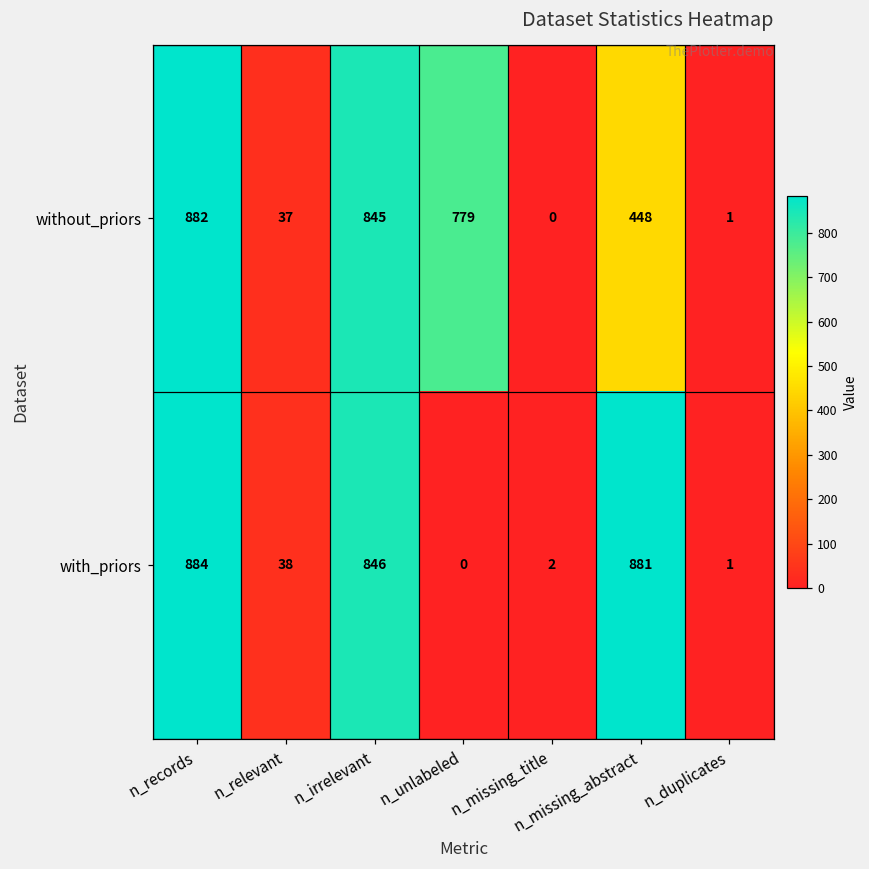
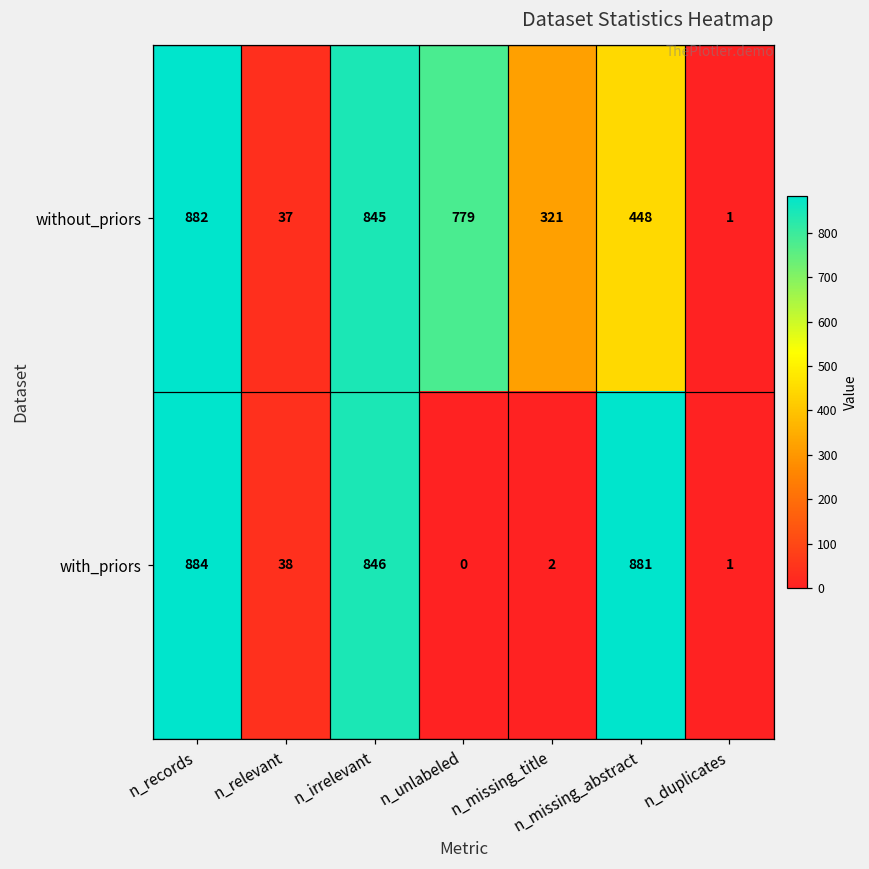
  {
    "without_priors": {
      "n_records": 882,
      "n_relevant": 37,
      "n_irrelevant": 845,
      "n_unlabeled": 779,
-     "n_missing_title": 0,
+     "n_missing_title": 321,
      "n_missing_abstract": 448
    },
    "with_priors": {
      "n_records": 884,
      "n_relevant": 38,
      "n_irrelevant": 846,
      "n_unlabeled": 0,
      "n_missing_title": 2,
      "n_missing_abstract": 881,
      "n_duplicates": 1
    }
  }
